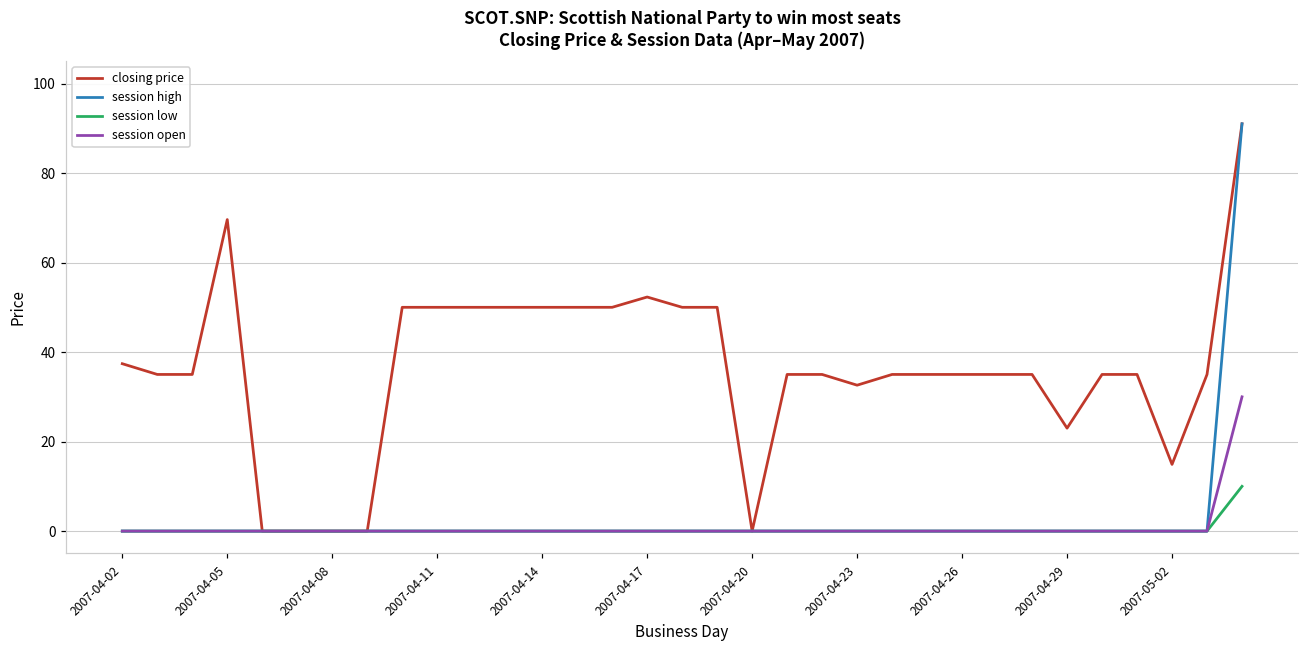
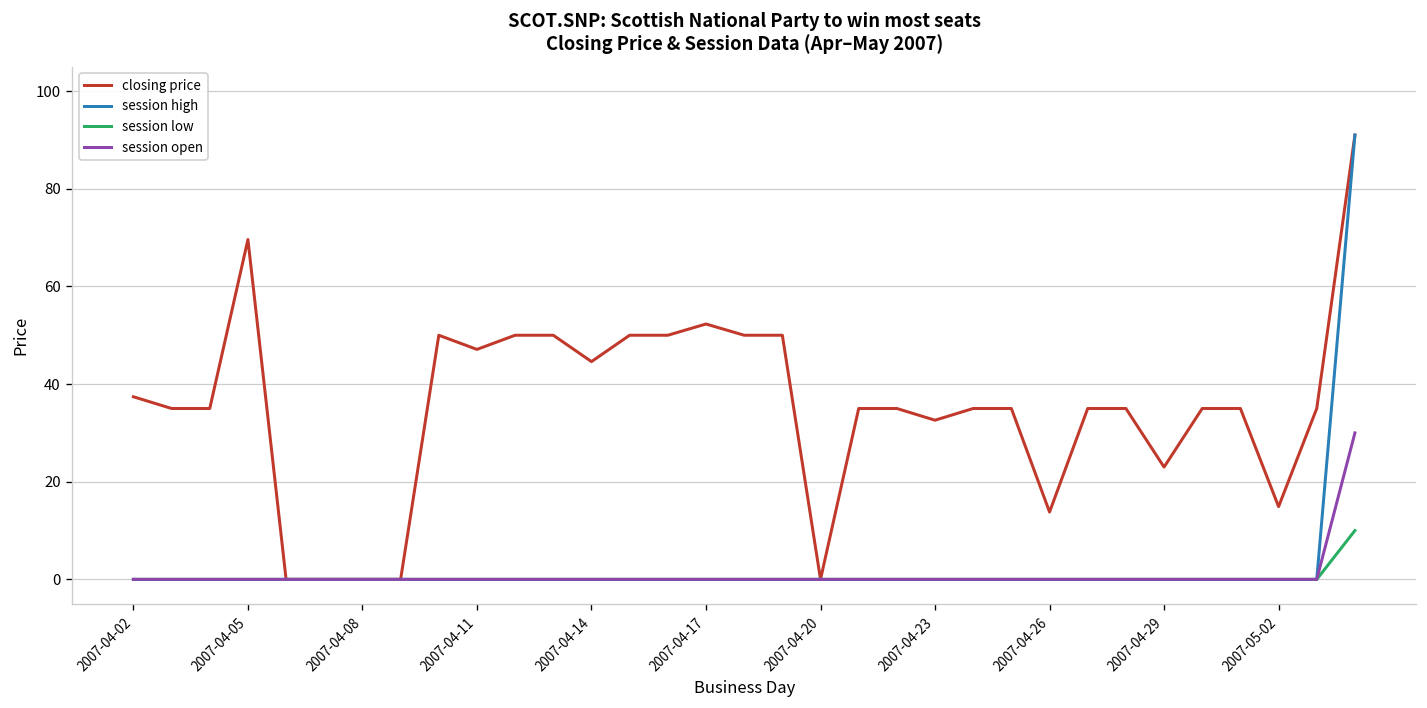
  {
    "closing price": {
      "2007-04-02": 37,
      "2007-04-05": 70,
-     "2007-04-11": 50,
-     "2007-04-14": 50,
+     "2007-04-11": 47,
+     "2007-04-14": 45,
      "2007-04-17": 52,
      "2007-04-23": 33,
-     "2007-04-26": 35,
+     "2007-04-26": 14,
      "2007-04-29": 23,
      "2007-05-02": 15
    }
  }
